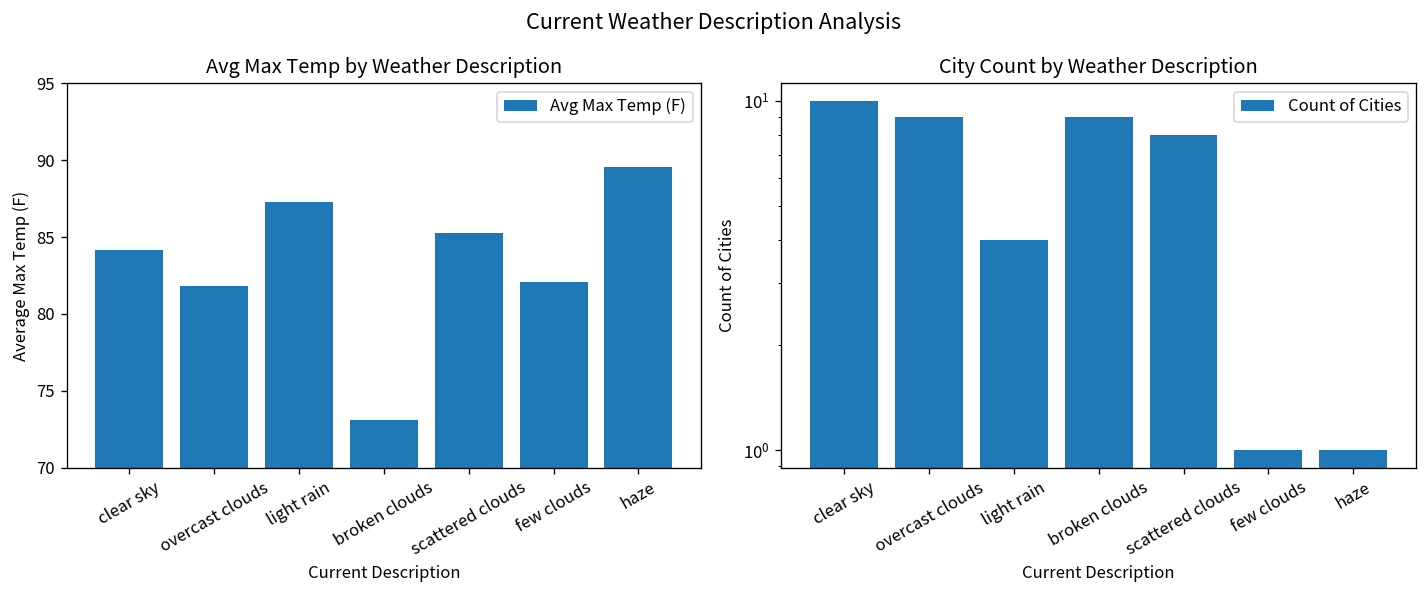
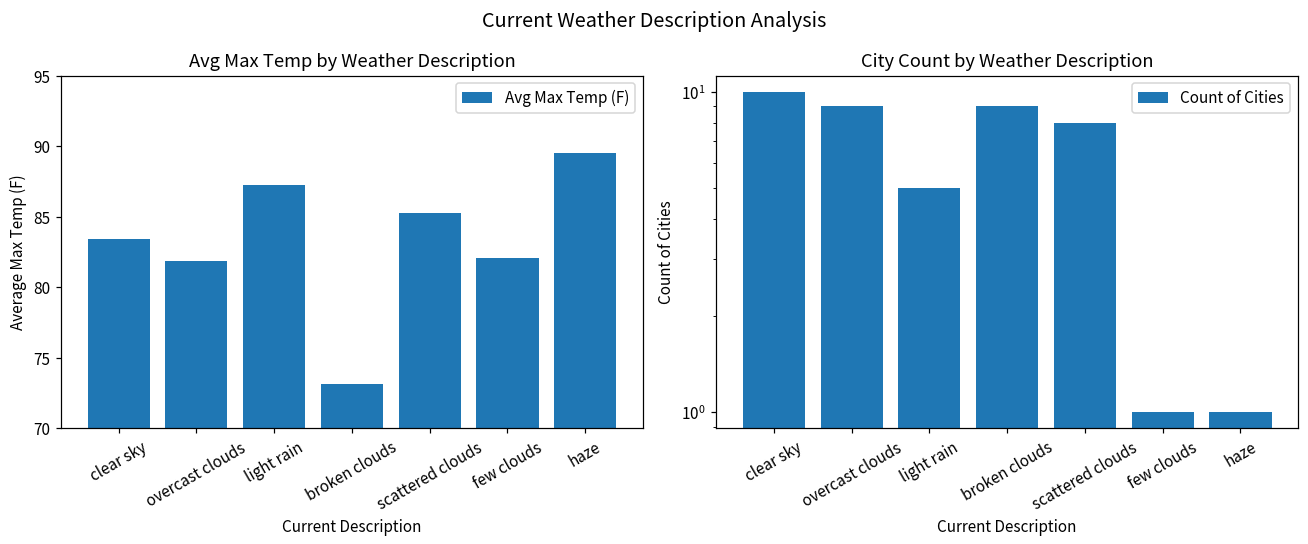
  {
    "Avg Max Temp by Weather Description": {
-     "clear sky": 84.2,
+     "clear sky": 83.4,
      "overcast clouds": 81.8,
      "light rain": 87.3,
      "broken clouds": 73.1,
      "scattered clouds": 85.3,
      "few clouds": 82.1,
      "haze": 89.5
    },
    "City Count by Weather Description": {
      "clear sky": 10,
      "overcast clouds": 9,
-     "light rain": 4,
+     "light rain": 5,
      "broken clouds": 9,
      "scattered clouds": 8,
      "few clouds": 1,
      "haze": 1
    }
  }
